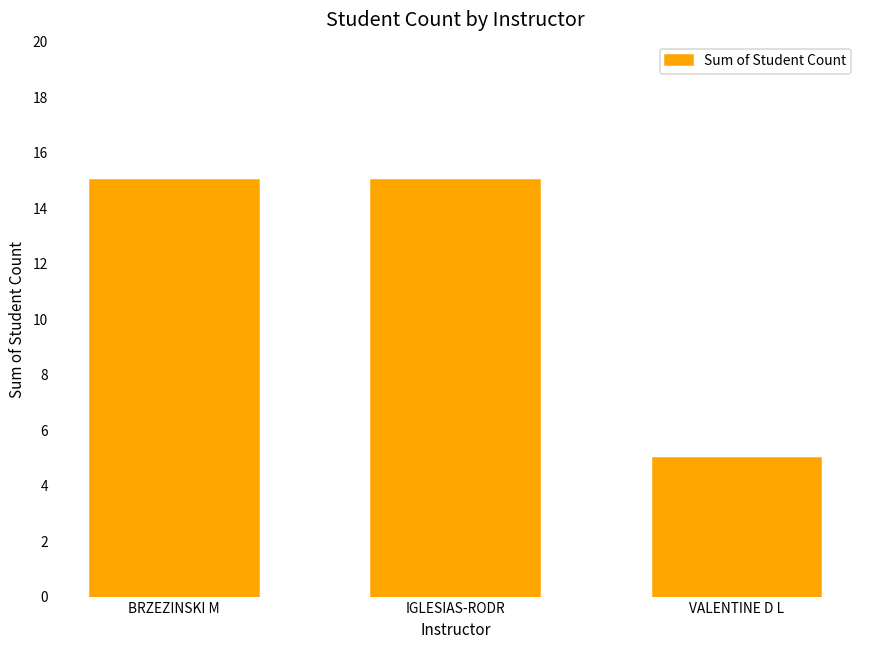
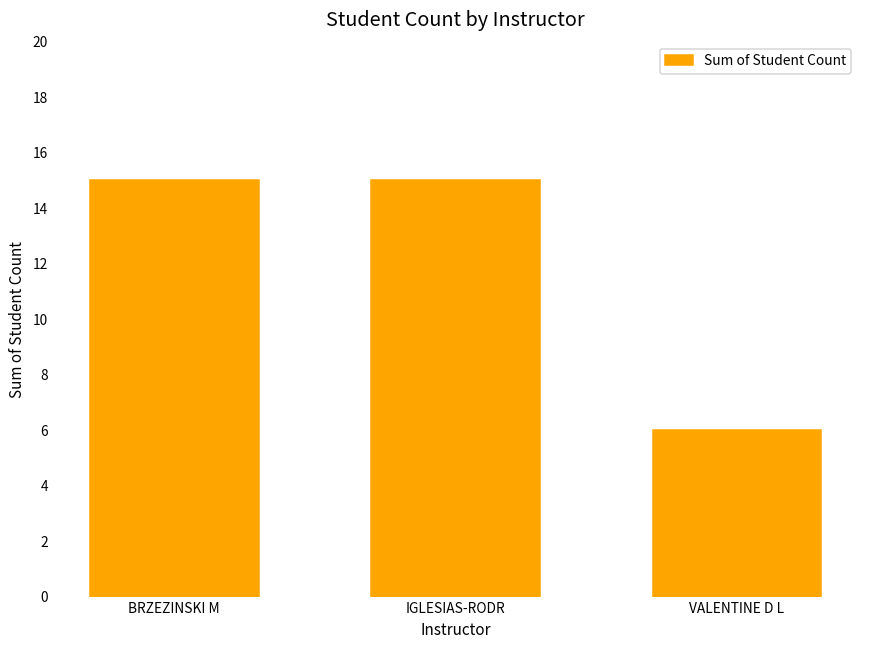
  {
    "BRZEZINSKI M": 15,
    "IGLESIAS-RODR": 15,
-   "VALENTINE D L": 5
+   "VALENTINE D L": 6
  }
